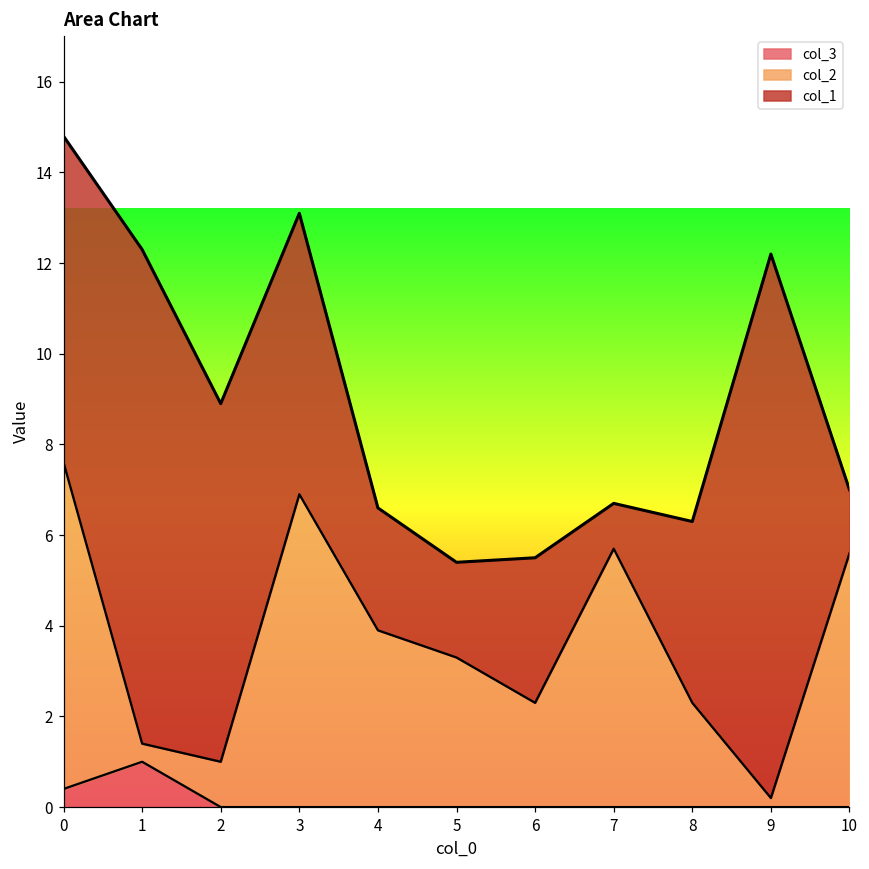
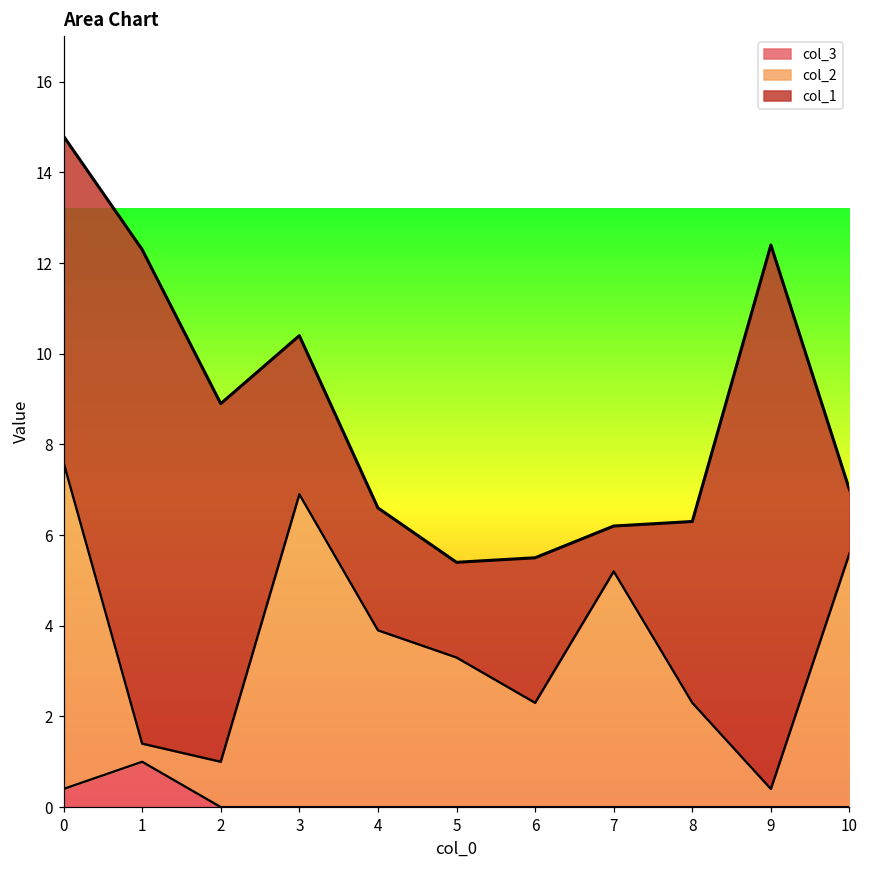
  {
    "col_3": {
      "0": 0.4,
      "1": 1.0,
      "2": 0.0,
      "3": 0.0,
      "4": 0.0,
      "5": 0.0,
      "6": 0.0,
      "7": 0.0,
      "8": 0.0,
      "9": 0.0,
      "10": 0.0
    },
    "col_2": {
      "0": 7.2,
      "1": 0.4,
      "2": 1.0,
      "3": 6.9,
      "4": 3.9,
      "5": 3.3,
      "6": 2.3,
-     "7": 5.7,
+     "7": 5.2,
      "8": 2.3,
-     "9": 0.2,
+     "9": 0.4,
      "10": 5.6
    },
    "col_1": {
      "0": 7.2,
      "1": 10.9,
      "2": 7.9,
-     "3": 6.2,
+     "3": 3.5,
      "4": 2.7,
      "5": 2.1,
      "6": 3.2,
      "7": 1.0,
      "8": 4.0,
      "9": 12.0,
      "10": 1.4
    }
  }
